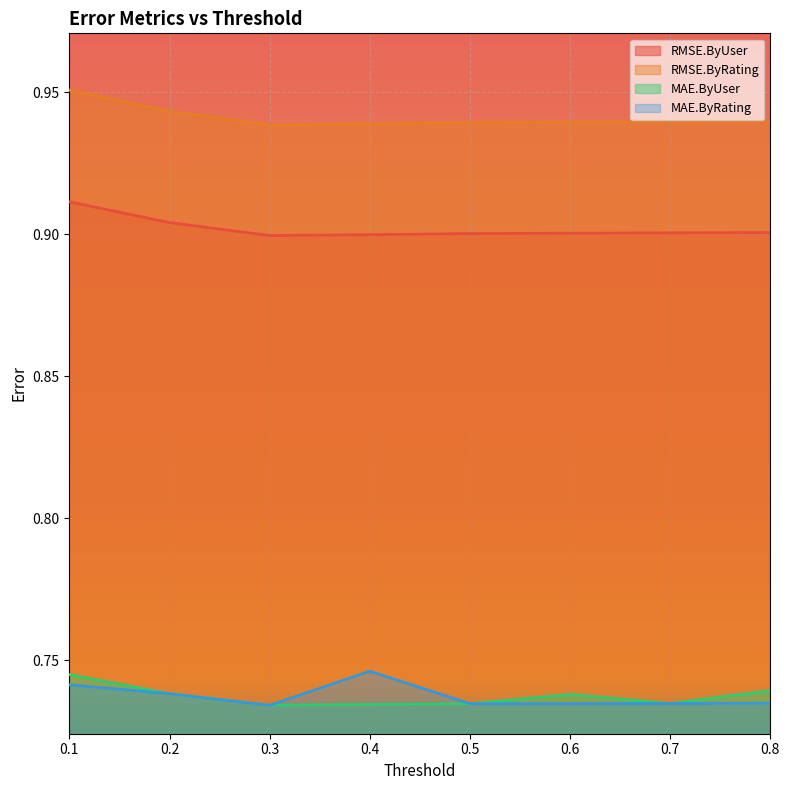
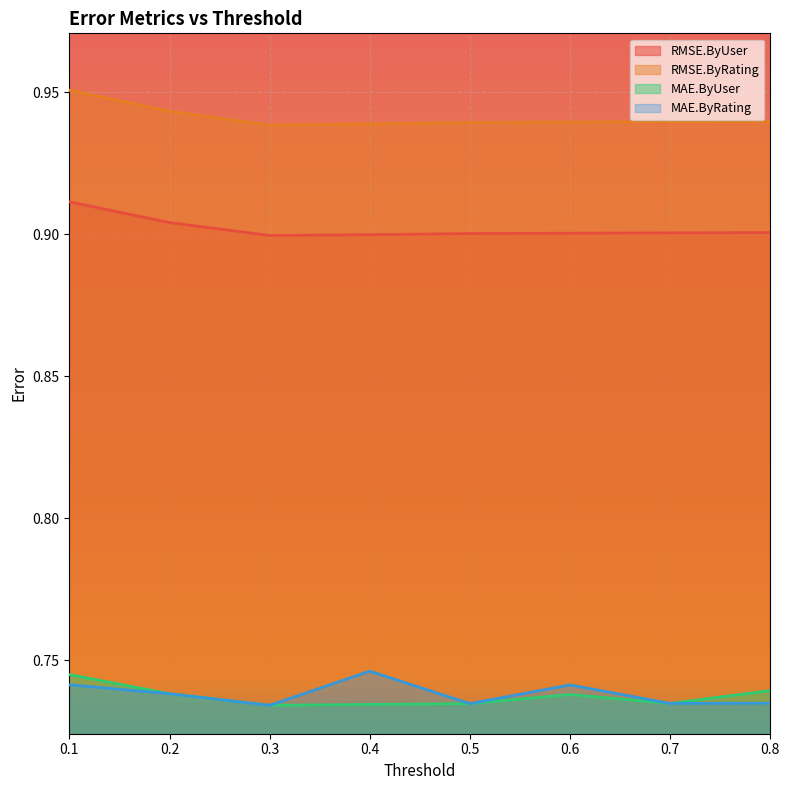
  {
    "MAE.ByUser": {
      "0.1": 0.745,
      "0.4": 0.735,
      "0.6": 0.738,
      "0.8": 0.739
    },
    "MAE.ByRating": {
      "0.1": 0.741,
      "0.4": 0.746,
-     "0.6": 0.735,
+     "0.6": 0.741,
      "0.8": 0.735
    }
  }
